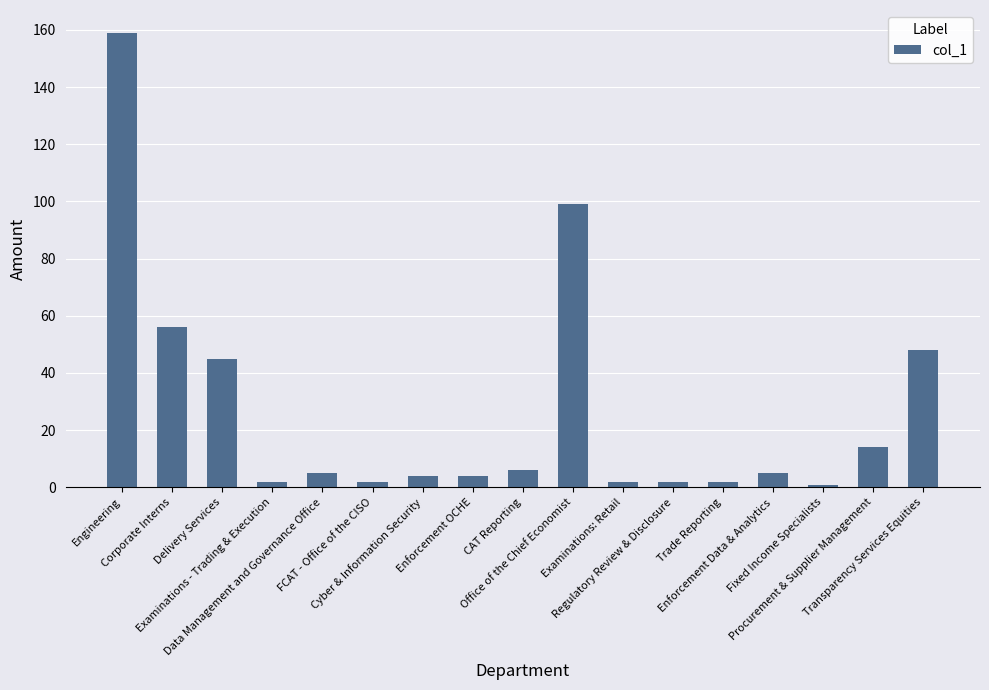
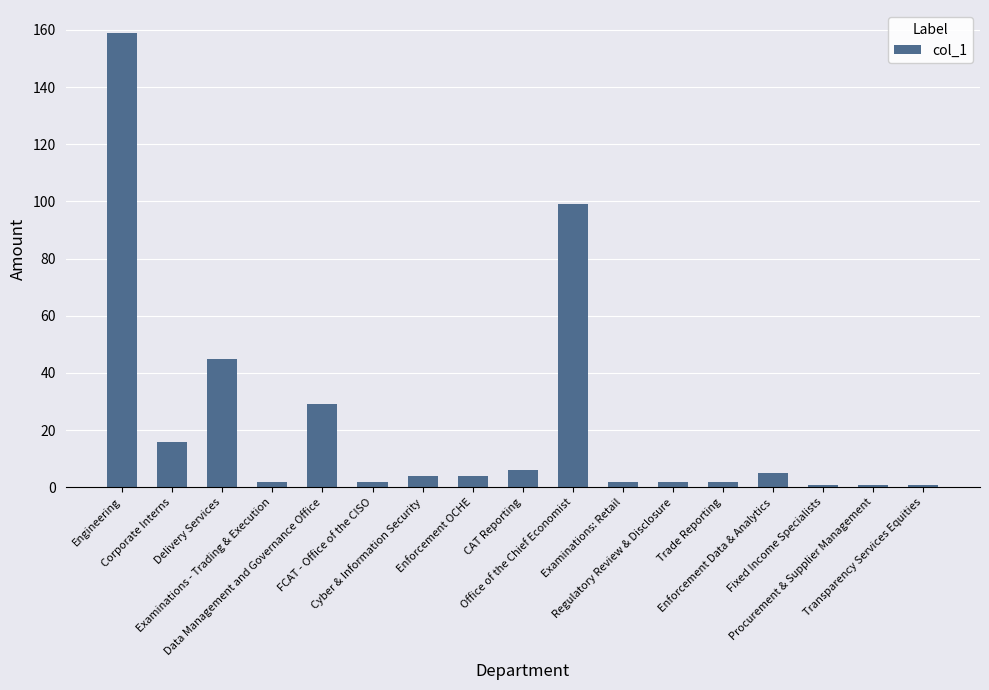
  {
    "Engineering": 159,
-   "Corporate Interns": 56,
+   "Corporate Interns": 16,
    "Delivery Services": 45,
    "Examinations - Trading & Execution": 2,
-   "Data Management and Governance Office": 5,
+   "Data Management and Governance Office": 29,
    "FCAT - Office of the CISO": 2,
    "Cyber & Information Security": 4,
    "Enforcement OCHE": 4,
    "CAT Reporting": 6,
    "Office of the Chief Economist": 99,
    "Examinations: Retail": 2,
    "Regulatory Review & Disclosure": 2,
    "Trade Reporting": 2,
    "Enforcement Data & Analytics": 5,
    "Fixed Income Specialists": 1,
-   "Procurement & Supplier Management": 14,
-   "Transparency Services Equities": 48
+   "Procurement & Supplier Management": 1,
+   "Transparency Services Equities": 1
  }
